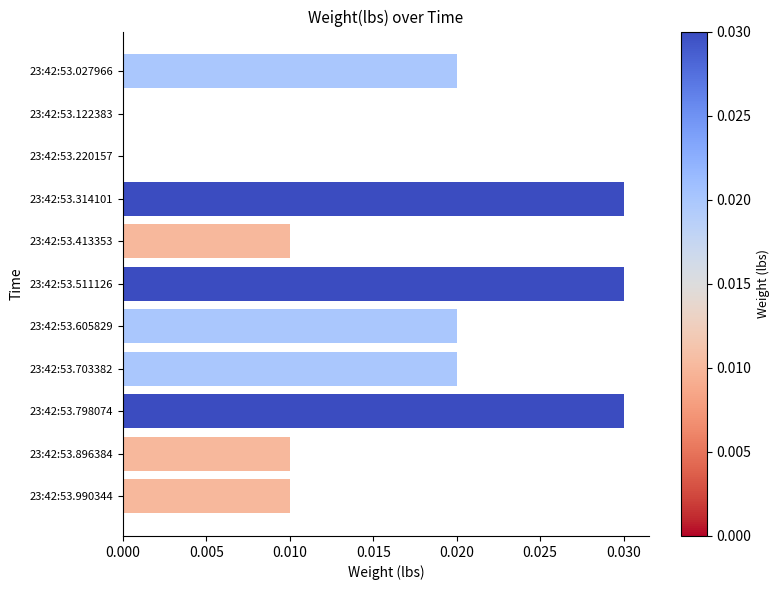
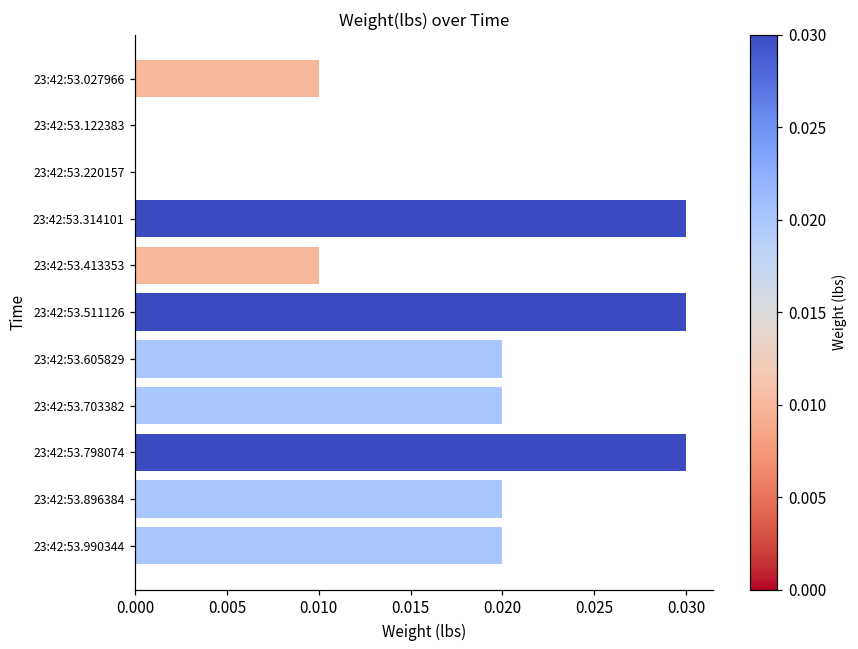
  {
-   "23:42:53.027966": 0.02,
+   "23:42:53.027966": 0.01,
    "23:42:53.122383": 0.00,
    "23:42:53.220157": 0.00,
    "23:42:53.314101": 0.03,
    "23:42:53.413353": 0.01,
    "23:42:53.511126": 0.03,
    "23:42:53.605829": 0.02,
    "23:42:53.703382": 0.02,
    "23:42:53.798074": 0.03,
-   "23:42:53.896384": 0.01,
-   "23:42:53.990344": 0.01
+   "23:42:53.896384": 0.02,
+   "23:42:53.990344": 0.02
  }
